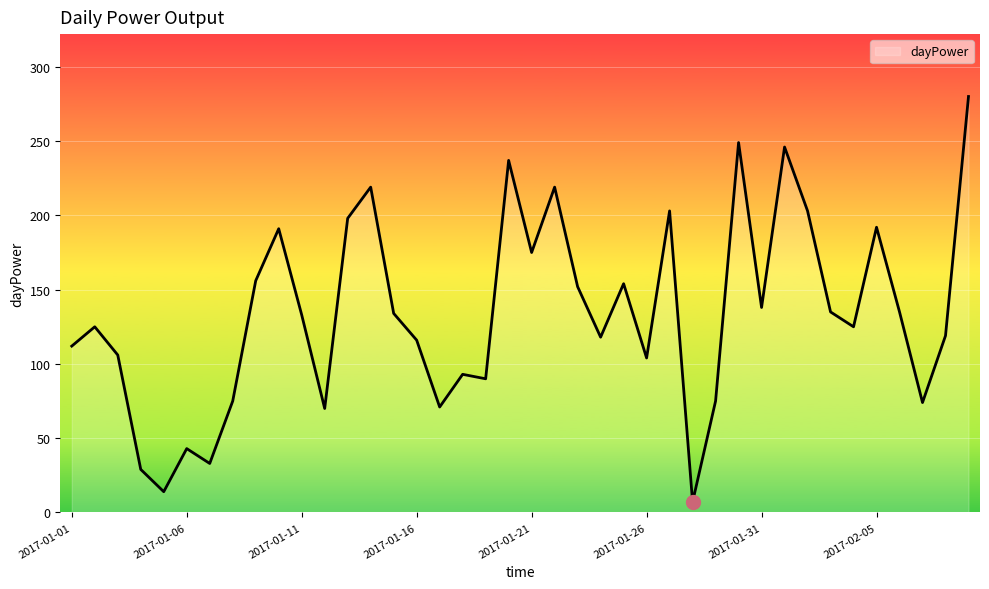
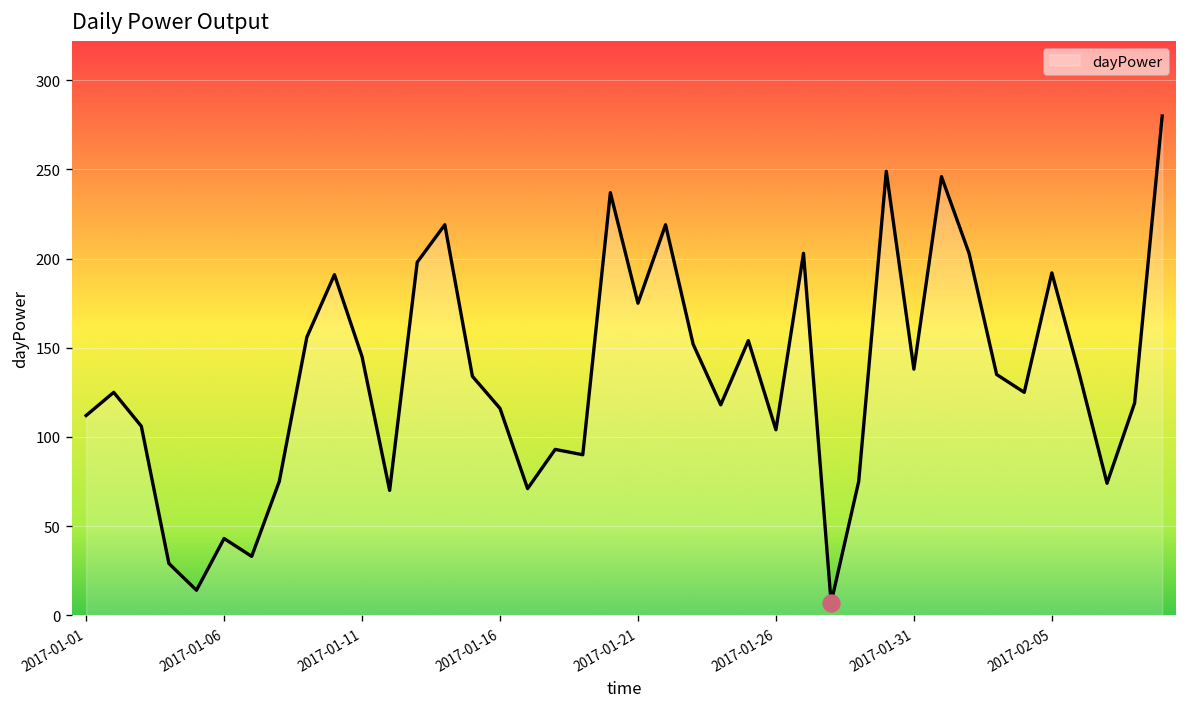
  {
    "dayPower": {
      "2017-01-01": 112,
      "2017-01-06": 43,
-     "2017-01-11": 133,
+     "2017-01-11": 145,
      "2017-01-16": 116,
      "2017-01-21": 175,
      "2017-01-26": 104,
      "2017-01-31": 138,
      "2017-02-05": 192
    }
  }
